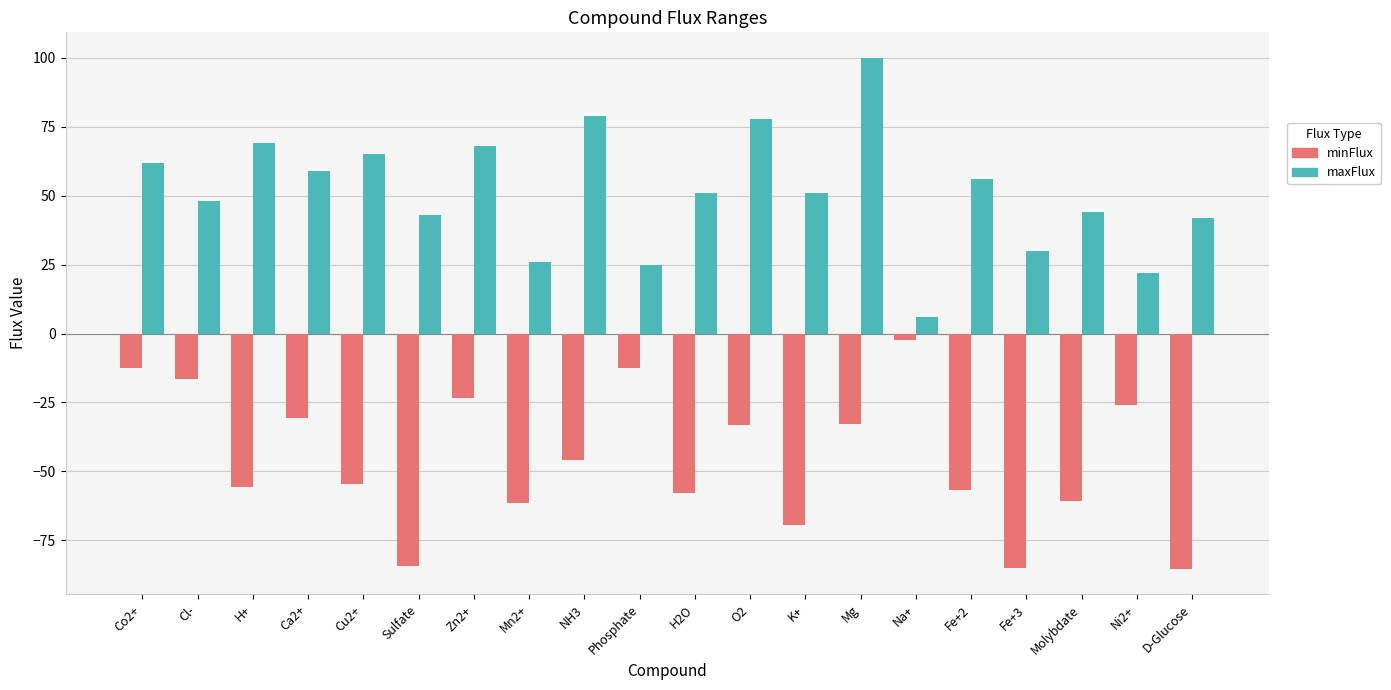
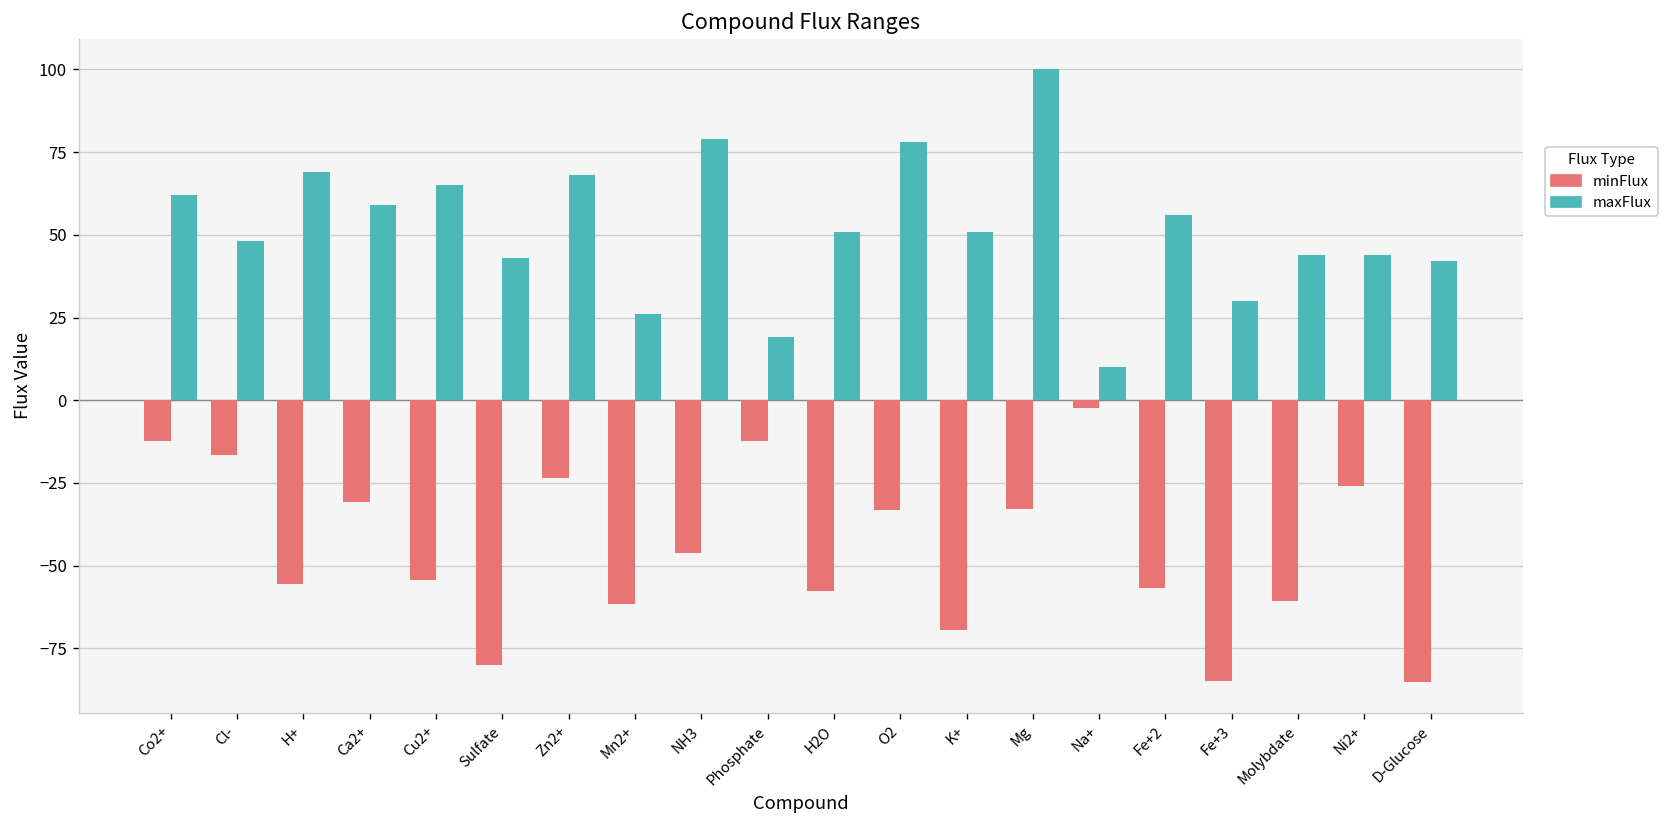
  {
    "minFlux": {
      "Co2+": -12,
      "Cl-": -16,
      "H+": -56,
      "Ca2+": -31,
      "Cu2+": -54,
-     "Sulfate": -84,
+     "Sulfate": -80,
      "Zn2+": -24,
      "Mn2+": -62,
      "NH3": -46,
      "Phosphate": -12,
      "H2O": -58,
      "O2": -33,
      "K+": -69,
      "Mg": -33,
      "Na+": -2,
      "Fe+2": -57,
      "Fe+3": -85,
      "Molybdate": -61,
      "Ni2+": -26,
      "D-Glucose": -85
    },
    "maxFlux": {
      "Co2+": 62,
      "Cl-": 48,
      "H+": 69,
      "Ca2+": 59,
      "Cu2+": 65,
      "Sulfate": 43,
      "Zn2+": 68,
      "Mn2+": 26,
      "NH3": 79,
-     "Phosphate": 25,
+     "Phosphate": 19,
      "H2O": 51,
      "O2": 78,
      "K+": 51,
      "Mg": 100,
-     "Na+": 6,
+     "Na+": 10,
      "Fe+2": 56,
      "Fe+3": 30,
      "Molybdate": 44,
-     "Ni2+": 22,
+     "Ni2+": 44,
      "D-Glucose": 42
    }
  }
